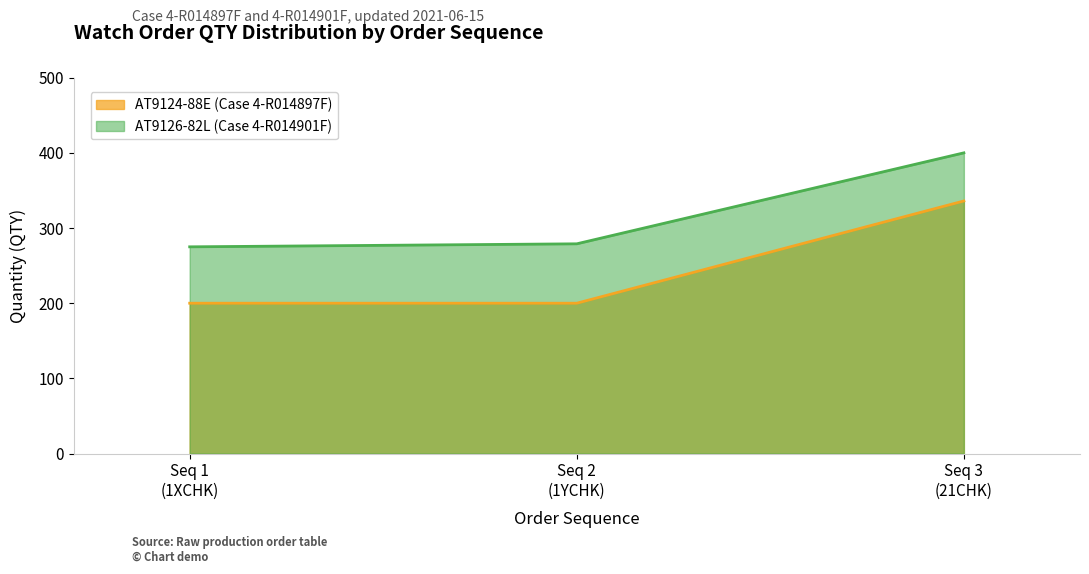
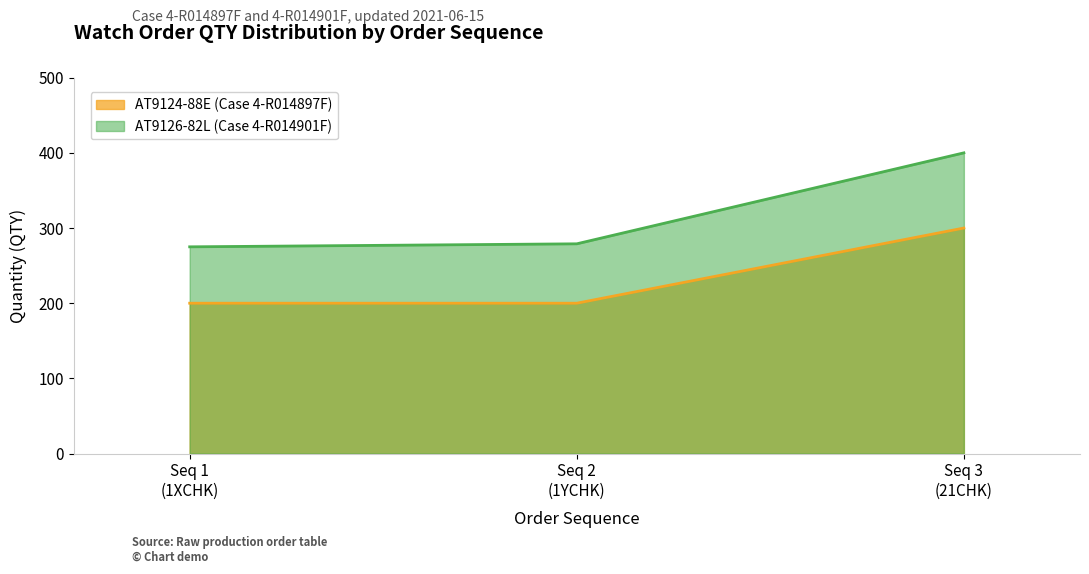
  {
    "AT9124-88E (Case 4-R014897F)": {
      "Seq 1 (1XCHK)": 200,
      "Seq 2 (1YCHK)": 200,
-     "Seq 3 (21CHK)": 340
+     "Seq 3 (21CHK)": 300
    },
    "AT9126-82L (Case 4-R014901F)": {
      "Seq 1 (1XCHK)": 280,
      "Seq 2 (1YCHK)": 280,
      "Seq 3 (21CHK)": 400
    }
  }
